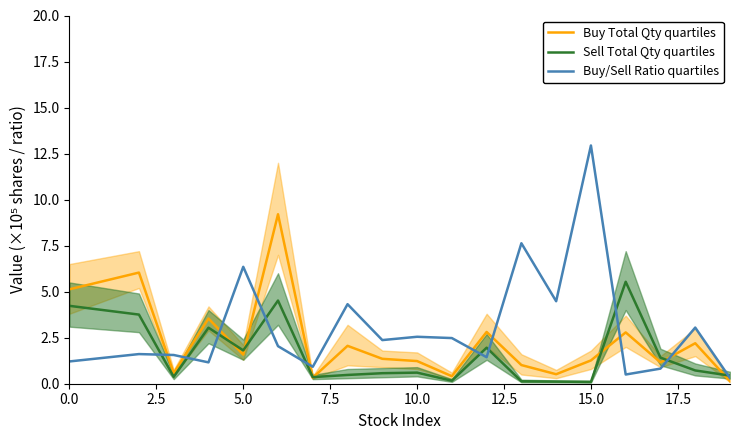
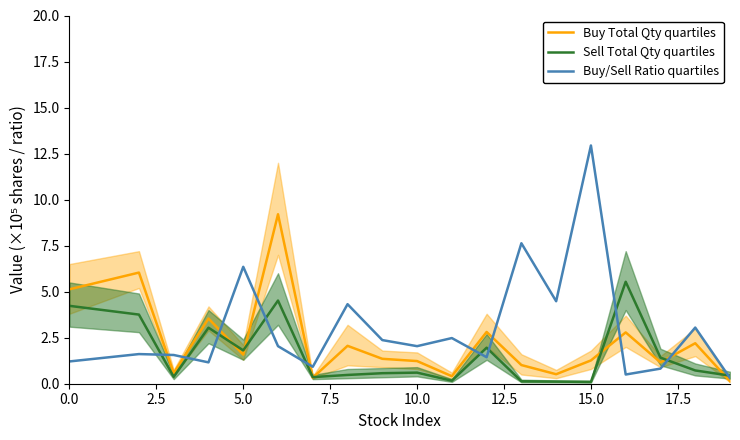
  {
    "Buy/Sell Ratio quartiles": {
      "0.0": 1.2,
      "5.0": 6.4,
-     "10.0": 2.6,
+     "10.0": 2.0,
      "15.0": 12.9
    }
  }
